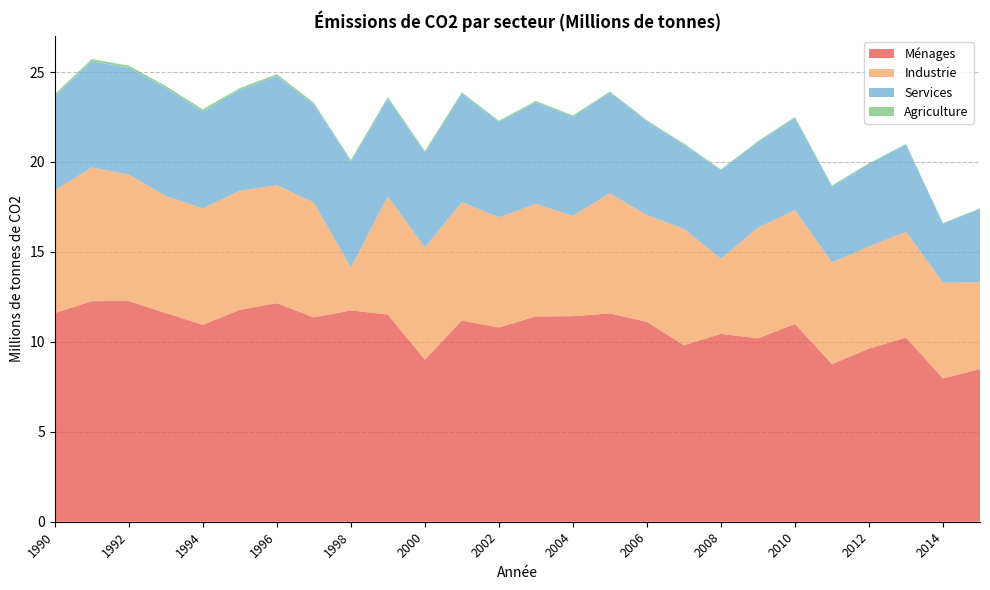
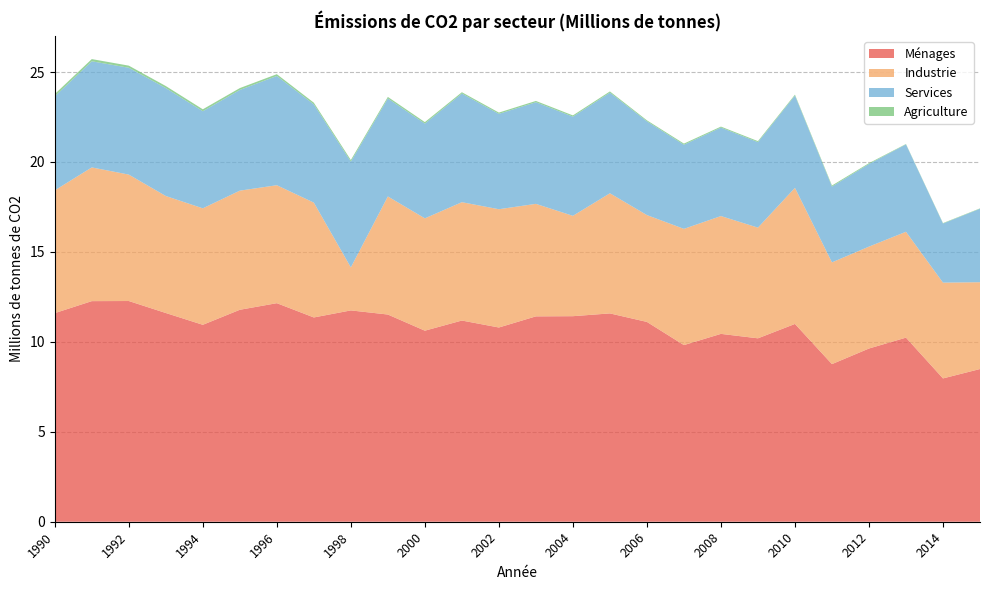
  {
    "Ménages": {
      "1990": 11.6,
      "1992": 12.3,
      "1994": 10.9,
      "1996": 12.2,
      "1998": 11.7,
-     "2000": 9.0,
+     "2000": 10.6,
      "2002": 10.8,
      "2004": 11.4,
      "2006": 11.1,
      "2008": 10.4,
      "2010": 11.0,
      "2012": 9.6,
      "2014": 8.0
    },
    "Industrie": {
      "1990": 6.8,
      "1992": 7.0,
      "1994": 6.5,
      "1996": 6.6,
      "1998": 2.4,
      "2000": 6.2,
-     "2002": 6.1,
+     "2002": 6.6,
      "2004": 5.6,
      "2006": 5.9,
-     "2008": 4.2,
-     "2010": 6.3,
+     "2008": 6.6,
+     "2010": 7.6,
      "2012": 5.7,
      "2014": 5.3
    }
  }
